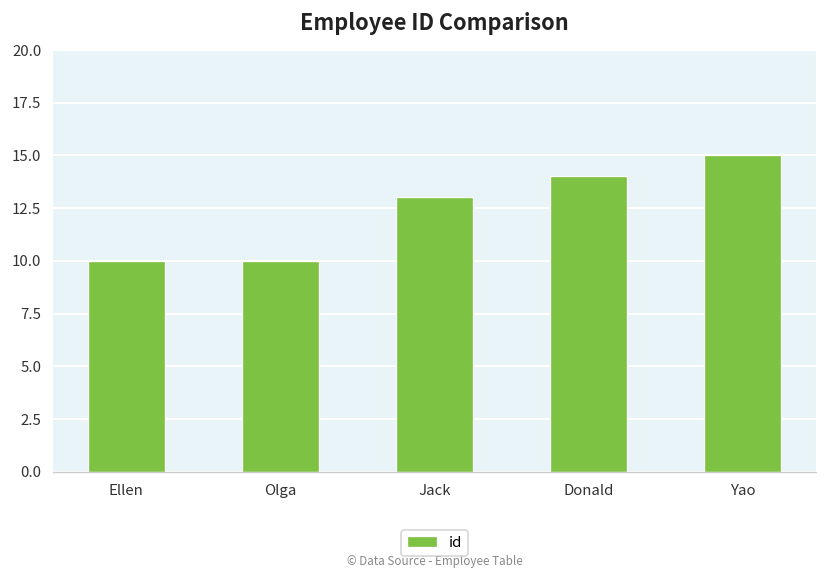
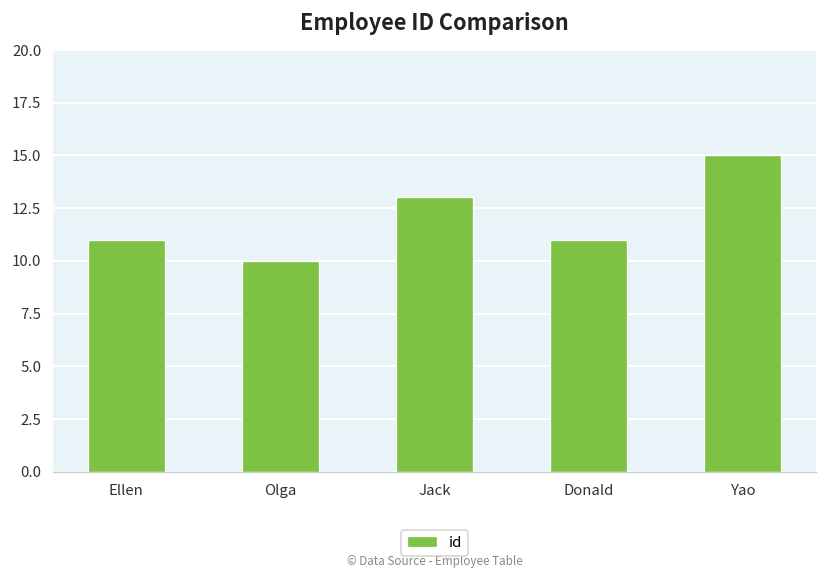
  {
-   "Ellen": 10,
+   "Ellen": 11,
    "Olga": 10,
    "Jack": 13,
-   "Donald": 14,
+   "Donald": 11,
    "Yao": 15
  }
